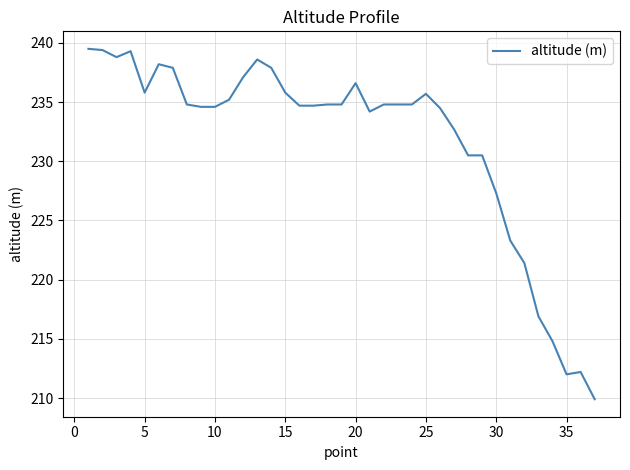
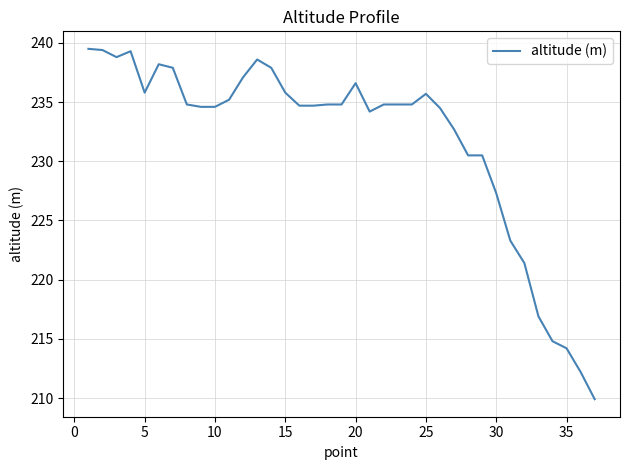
  {
    "5": 235.8,
    "10": 234.6,
    "15": 235.8,
    "20": 236.6,
    "25": 235.7,
    "30": 227.3,
-   "35": 212.0
+   "35": 214.2
  }
